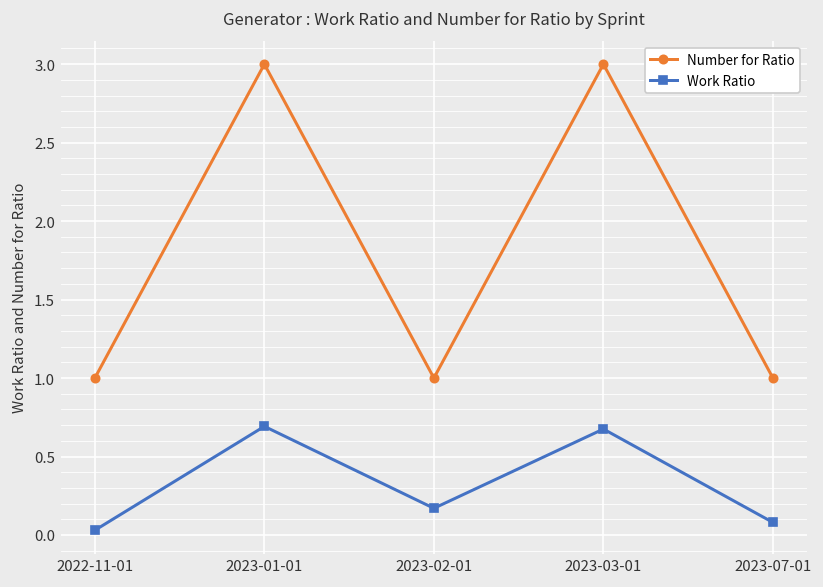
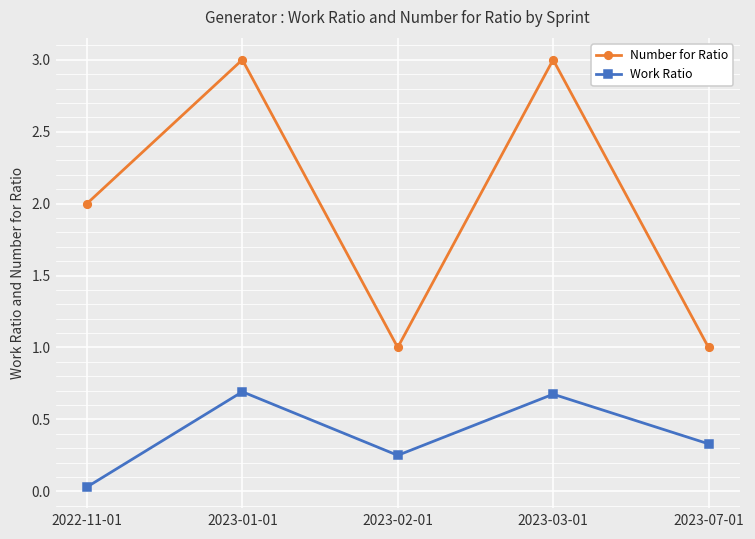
  {
    "Number for Ratio": {
-     "2022-11-01": 1,
+     "2022-11-01": 2,
      "2023-01-01": 3,
      "2023-02-01": 1,
      "2023-03-01": 3,
      "2023-07-01": 1
    },
    "Work Ratio": {
      "2022-11-01": 0.03,
      "2023-01-01": 0.69,
-     "2023-02-01": 0.17,
+     "2023-02-01": 0.25,
      "2023-03-01": 0.68,
-     "2023-07-01": 0.08
+     "2023-07-01": 0.33
    }
  }
